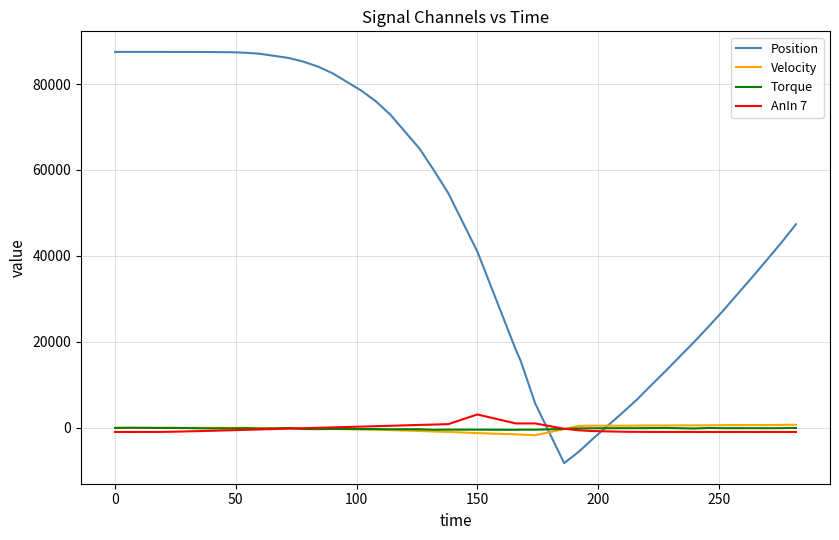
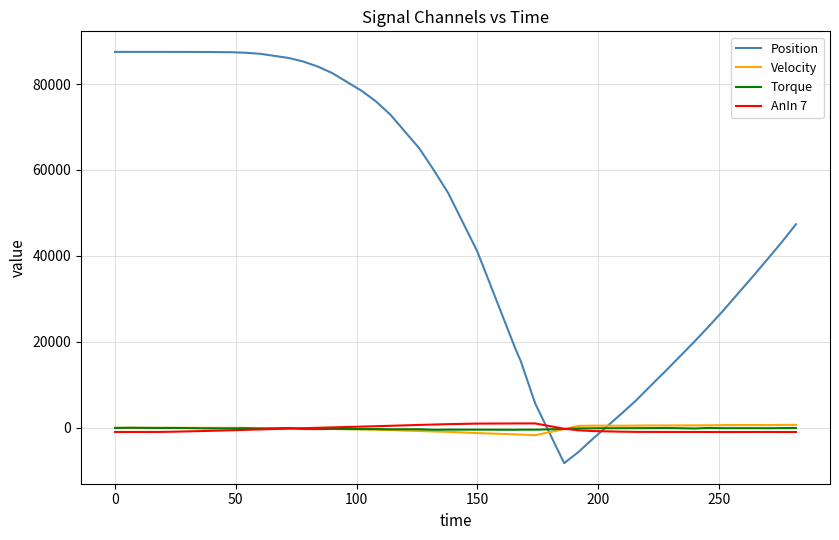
  {
    "Position": {
      "0": 87000,
      "150": 41000
    },
    "Velocity": {
      "150": -1000
    },
    "Torque": {
      "150": 0
    },
    "AnIn 7": {
      "0": -1000,
-     "150": 3000
+     "150": 1000
    }
  }
